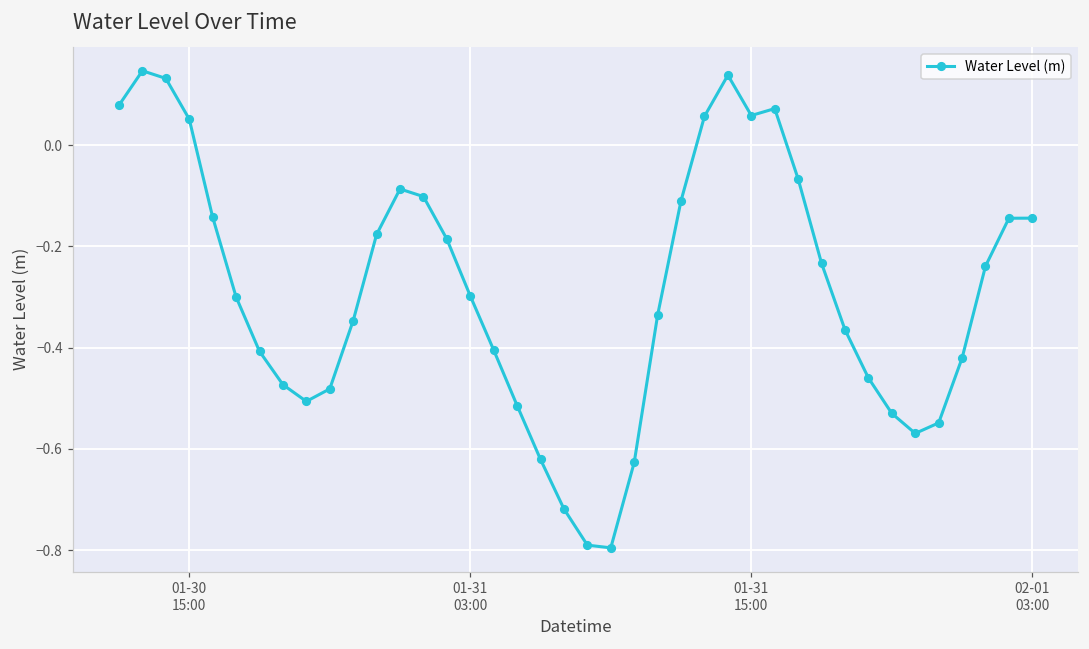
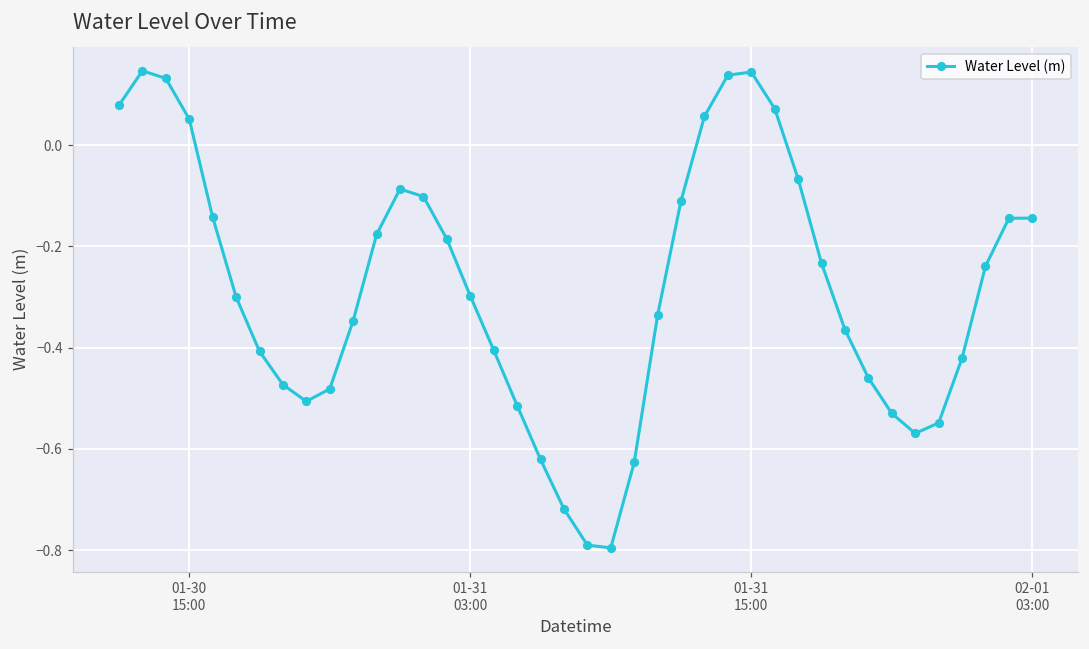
  {
    "01-30 15:00": 0.05,
    "01-31 03:00": -0.30,
-   "01-31 15:00": 0.06,
+   "01-31 15:00": 0.14,
    "02-01 03:00": -0.14
  }
